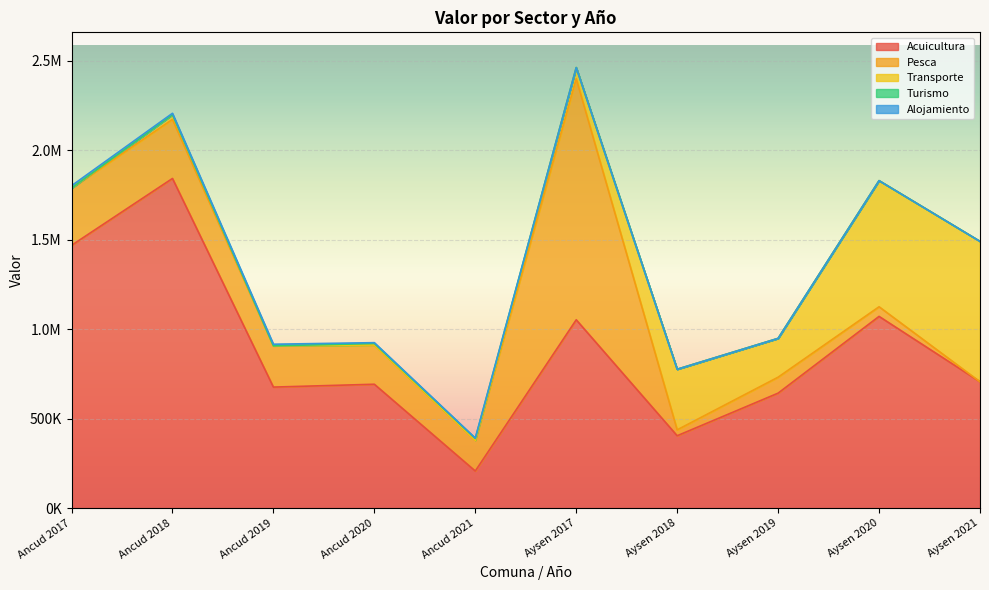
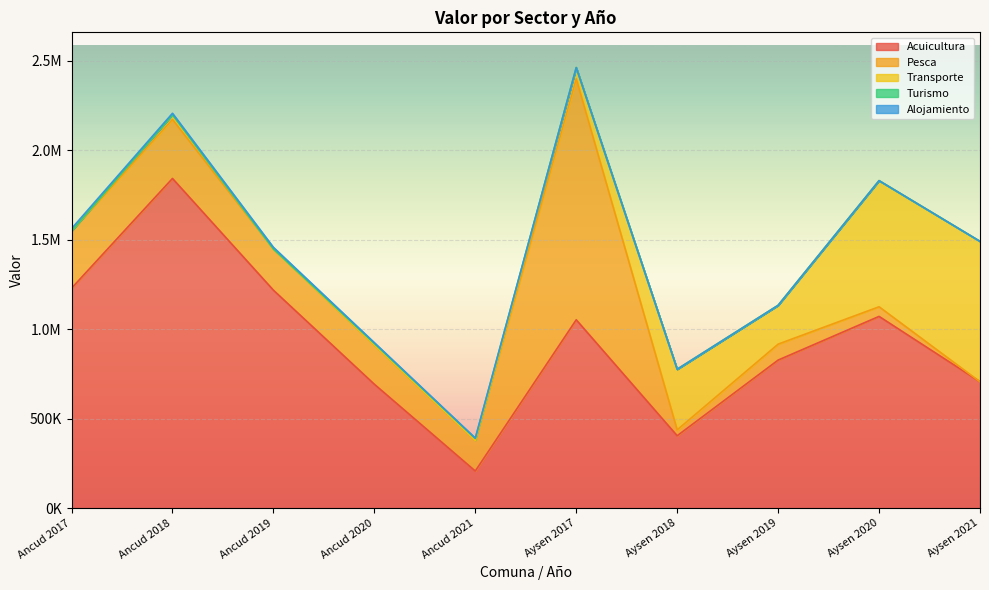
  {
    "Acuicultura": {
-     "Ancud 2017": 1470000,
+     "Ancud 2017": 1230000,
      "Ancud 2018": 1840000,
-     "Ancud 2019": 680000,
+     "Ancud 2019": 1220000,
      "Ancud 2020": 690000,
      "Ancud 2021": 210000,
      "Aysen 2017": 1050000,
      "Aysen 2018": 400000,
-     "Aysen 2019": 640000,
+     "Aysen 2019": 830000,
      "Aysen 2020": 1070000
    }
  }
